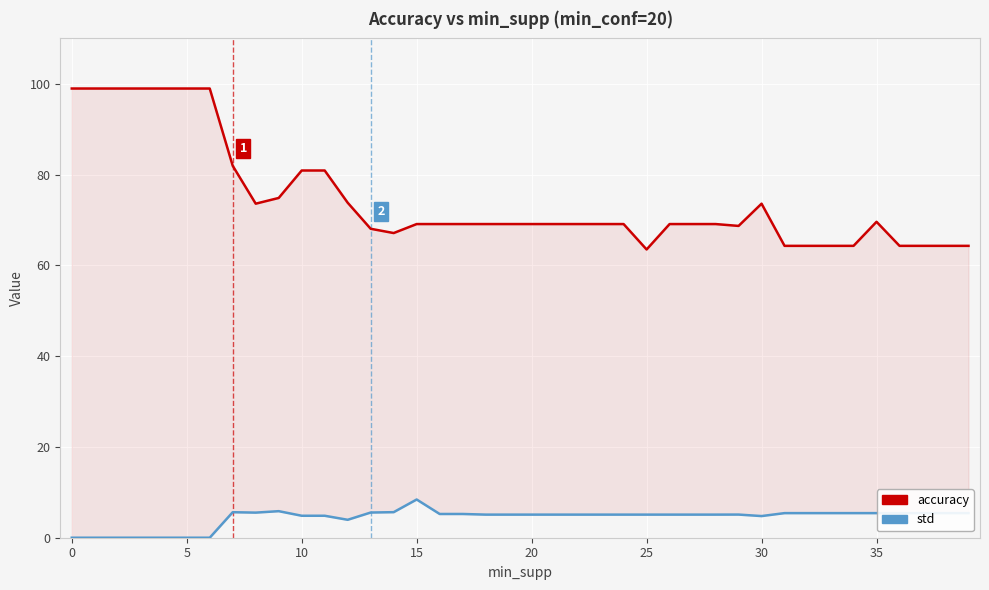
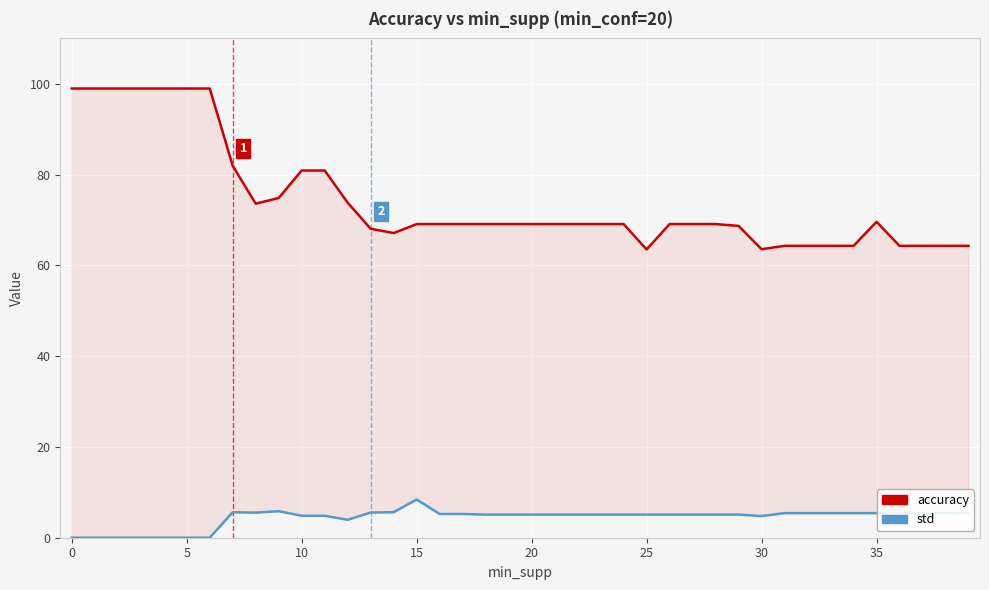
  {
    "accuracy": {
      "0": 99,
      "5": 99,
      "10": 81,
      "15": 69,
      "20": 69,
      "25": 64,
-     "30": 74,
+     "30": 64,
      "35": 70
    },
    "std": {
      "0": 0,
      "5": 0,
      "10": 5,
      "15": 8,
      "20": 5,
      "25": 5,
      "30": 5,
      "35": 5
    }
  }
